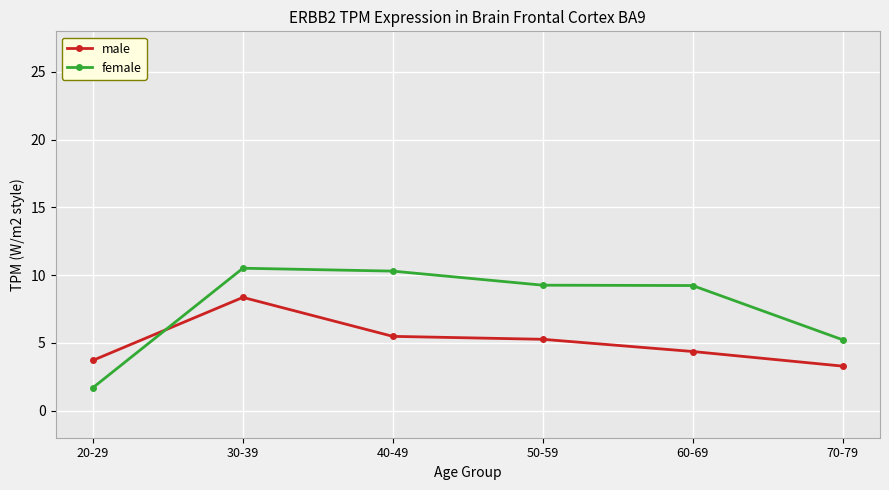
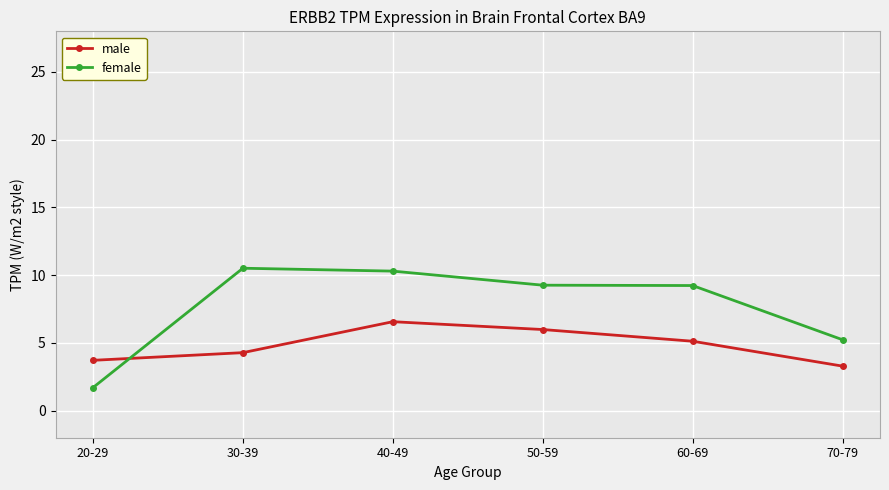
  {
    "male": {
      "20-29": 3.7,
-     "30-39": 8.4,
-     "40-49": 5.5,
-     "50-59": 5.3,
-     "60-69": 4.4,
+     "30-39": 4.3,
+     "40-49": 6.6,
+     "50-59": 6.0,
+     "60-69": 5.1,
      "70-79": 3.3
    },
    "female": {
      "20-29": 1.7,
      "30-39": 10.5,
      "40-49": 10.3,
      "50-59": 9.3,
      "60-69": 9.2,
      "70-79": 5.2
    }
  }
